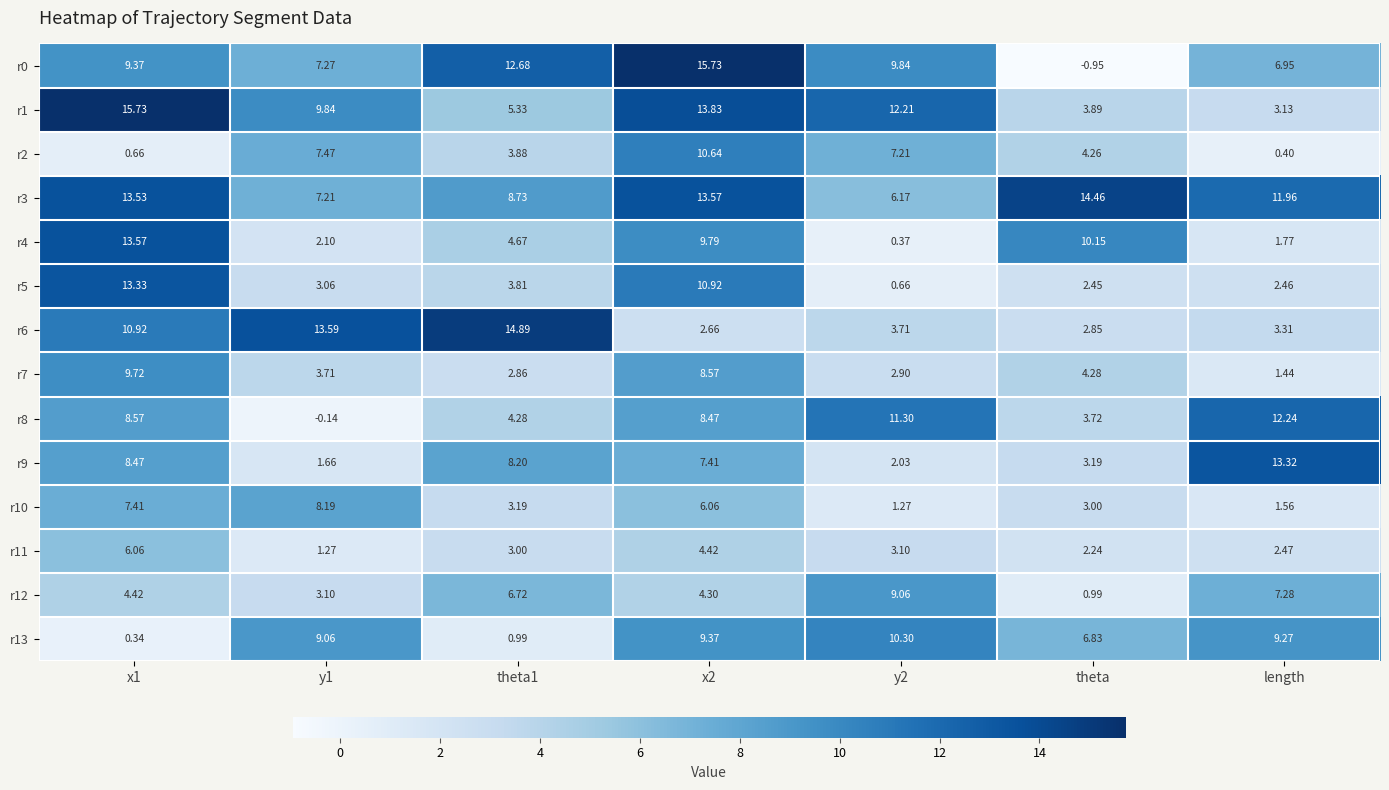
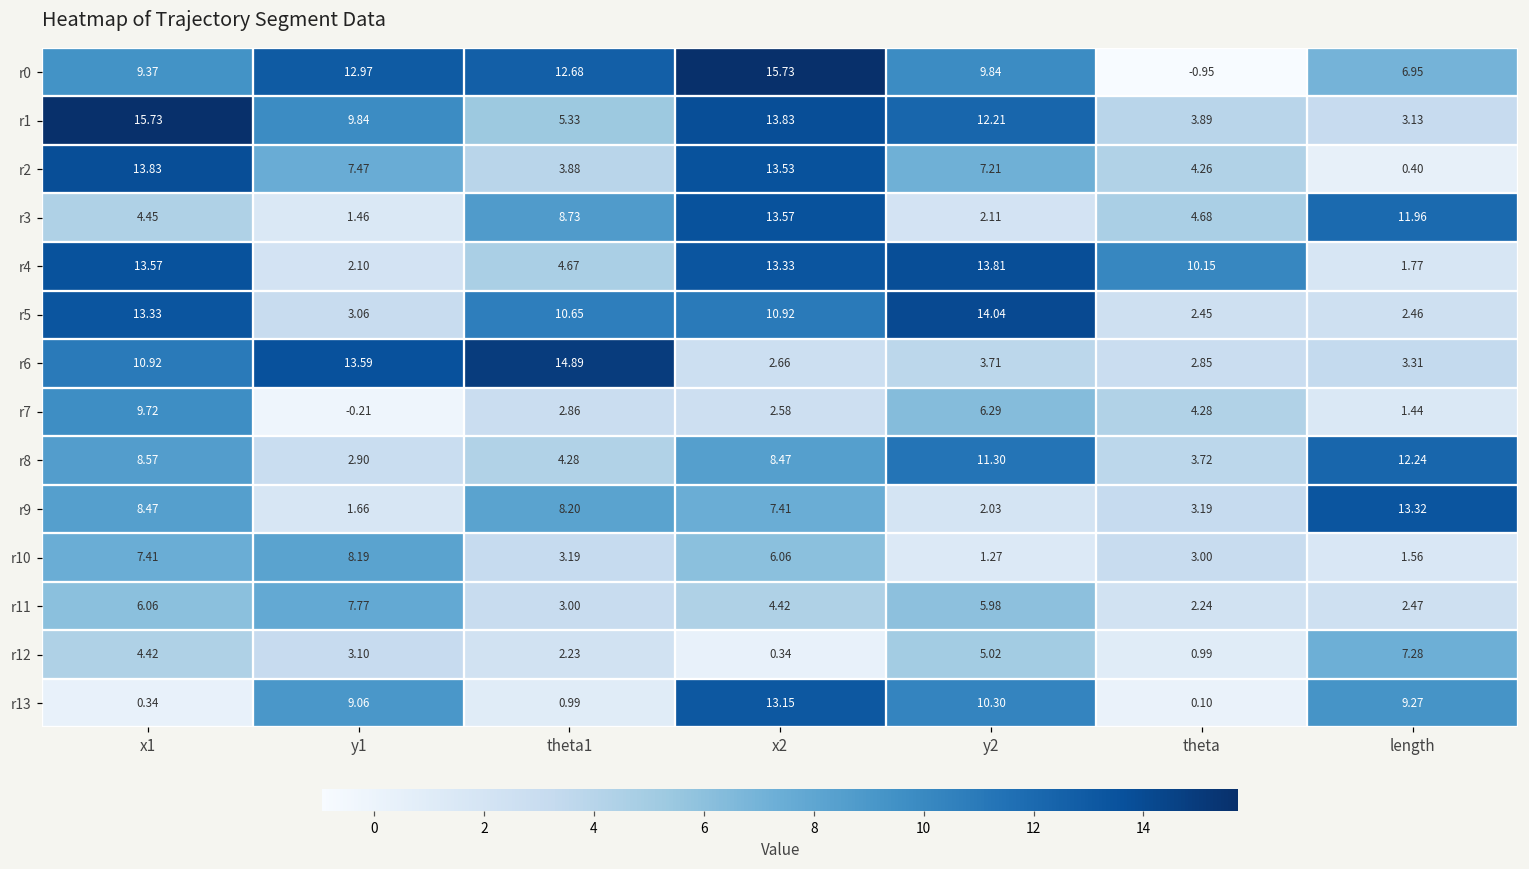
  {
    "r0": {
      "x1": 9.37,
-     "y1": 7.27,
+     "y1": 12.97,
      "theta1": 12.68,
      "x2": 15.73,
      "y2": 9.84,
      "theta": -0.95,
      "length": 6.95
    },
    "r1": {
      "x1": 15.73,
      "y1": 9.84,
      "theta1": 5.33,
      "x2": 13.83,
      "y2": 12.21,
      "theta": 3.89,
      "length": 3.13
    },
    "r2": {
-     "x1": 0.66,
+     "x1": 13.83,
      "y1": 7.47,
      "theta1": 3.88,
-     "x2": 10.64,
+     "x2": 13.53,
      "y2": 7.21,
      "theta": 4.26,
      "length": 0.40
    },
    "r3": {
-     "x1": 13.53,
-     "y1": 7.21,
+     "x1": 4.45,
+     "y1": 1.46,
      "theta1": 8.73,
      "x2": 13.57,
-     "y2": 6.17,
-     "theta": 14.46,
+     "y2": 2.11,
+     "theta": 4.68,
      "length": 11.96
    },
    "r4": {
      "x1": 13.57,
      "y1": 2.10,
      "theta1": 4.67,
-     "x2": 9.79,
-     "y2": 0.37,
+     "x2": 13.33,
+     "y2": 13.81,
      "theta": 10.15,
      "length": 1.77
    },
    "r5": {
      "x1": 13.33,
      "y1": 3.06,
-     "theta1": 3.81,
+     "theta1": 10.65,
      "x2": 10.92,
-     "y2": 0.66,
+     "y2": 14.04,
      "theta": 2.45,
      "length": 2.46
    },
    "r6": {
      "x1": 10.92,
      "y1": 13.59,
      "theta1": 14.89,
      "x2": 2.66,
      "y2": 3.71,
      "theta": 2.85,
      "length": 3.31
    },
    "r7": {
      "x1": 9.72,
-     "y1": 3.71,
+     "y1": -0.21,
      "theta1": 2.86,
-     "x2": 8.57,
-     "y2": 2.90,
+     "x2": 2.58,
+     "y2": 6.29,
      "theta": 4.28,
      "length": 1.44
    },
    "r8": {
      "x1": 8.57,
-     "y1": -0.14,
+     "y1": 2.90,
      "theta1": 4.28,
      "x2": 8.47,
      "y2": 11.30,
      "theta": 3.72,
      "length": 12.24
    },
    "r9": {
      "x1": 8.47,
      "y1": 1.66,
      "theta1": 8.20,
      "x2": 7.41,
      "y2": 2.03,
      "theta": 3.19,
      "length": 13.32
    },
    "r10": {
      "x1": 7.41,
      "y1": 8.19,
      "theta1": 3.19,
      "x2": 6.06,
      "y2": 1.27,
      "theta": 3.00,
      "length": 1.56
    },
    "r11": {
      "x1": 6.06,
-     "y1": 1.27,
+     "y1": 7.77,
      "theta1": 3.00,
      "x2": 4.42,
-     "y2": 3.10,
+     "y2": 5.98,
      "theta": 2.24,
      "length": 2.47
    },
    "r12": {
      "x1": 4.42,
      "y1": 3.10,
-     "theta1": 6.72,
-     "x2": 4.30,
-     "y2": 9.06,
+     "theta1": 2.23,
+     "x2": 0.34,
+     "y2": 5.02,
      "theta": 0.99,
      "length": 7.28
    },
    "r13": {
      "x1": 0.34,
      "y1": 9.06,
      "theta1": 0.99,
-     "x2": 9.37,
+     "x2": 13.15,
      "y2": 10.30,
-     "theta": 6.83,
+     "theta": 0.10,
      "length": 9.27
    }
  }
